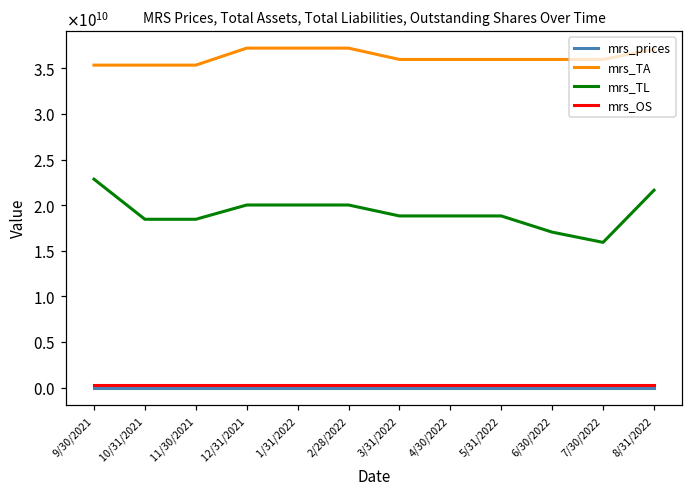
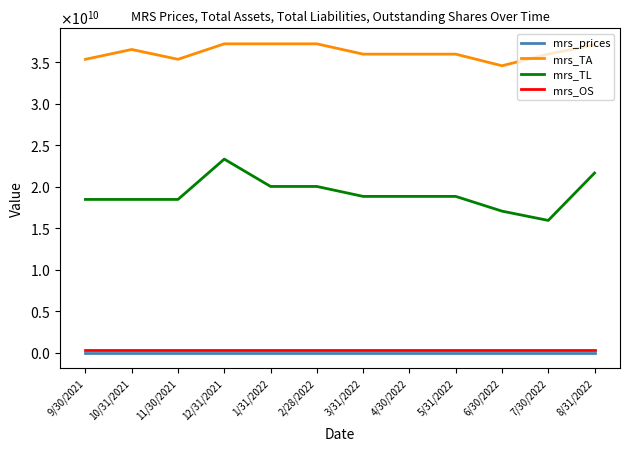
  {
    "mrs_prices": {
      "9/30/2021": 0,
      "10/31/2021": 0,
      "11/30/2021": 0,
      "12/31/2021": 0,
      "1/31/2022": 0,
      "2/28/2022": 0,
      "3/31/2022": 0,
      "4/30/2022": 0,
      "5/31/2022": 0,
      "6/30/2022": 0,
      "7/30/2022": 0,
      "8/31/2022": 0
    },
    "mrs_TA": {
      "9/30/2021": 35000000000,
-     "10/31/2021": 35000000000,
+     "10/31/2021": 37000000000,
      "11/30/2021": 35000000000,
      "12/31/2021": 37000000000,
      "1/31/2022": 37000000000,
      "2/28/2022": 37000000000,
      "3/31/2022": 36000000000,
      "4/30/2022": 36000000000,
      "5/31/2022": 36000000000,
-     "6/30/2022": 36000000000
+     "6/30/2022": 35000000000
    },
    "mrs_TL": {
-     "9/30/2021": 23000000000,
+     "9/30/2021": 18000000000,
      "10/31/2021": 18000000000,
      "11/30/2021": 18000000000,
-     "12/31/2021": 20000000000,
+     "12/31/2021": 23000000000,
      "1/31/2022": 20000000000,
      "2/28/2022": 20000000000,
      "3/31/2022": 19000000000,
      "4/30/2022": 19000000000,
      "5/31/2022": 19000000000,
      "6/30/2022": 17000000000,
      "7/30/2022": 16000000000,
      "8/31/2022": 22000000000
    },
    "mrs_OS": {
      "9/30/2021": 0,
      "10/31/2021": 0,
      "11/30/2021": 0,
      "12/31/2021": 0,
      "1/31/2022": 0,
      "2/28/2022": 0,
      "3/31/2022": 0,
      "4/30/2022": 0,
      "5/31/2022": 0,
      "6/30/2022": 0,
      "7/30/2022": 0,
      "8/31/2022": 0
    }
  }
